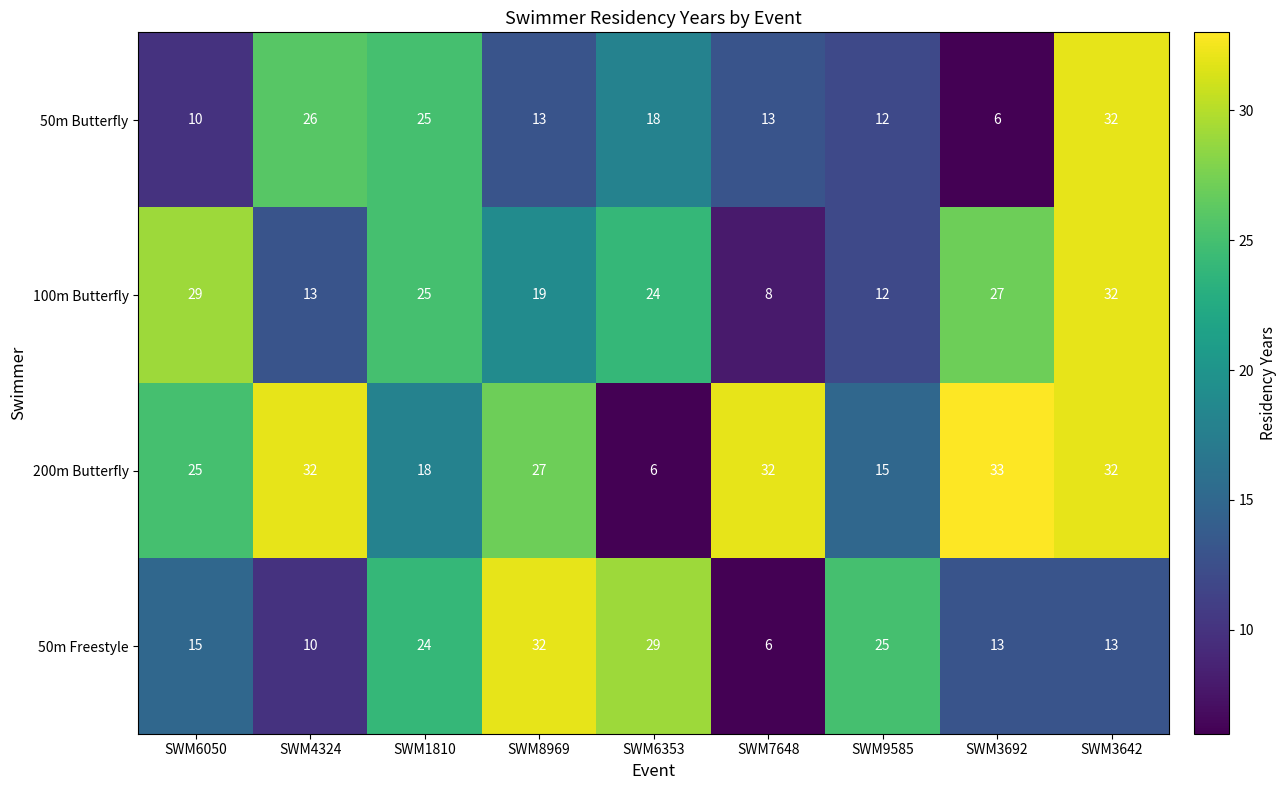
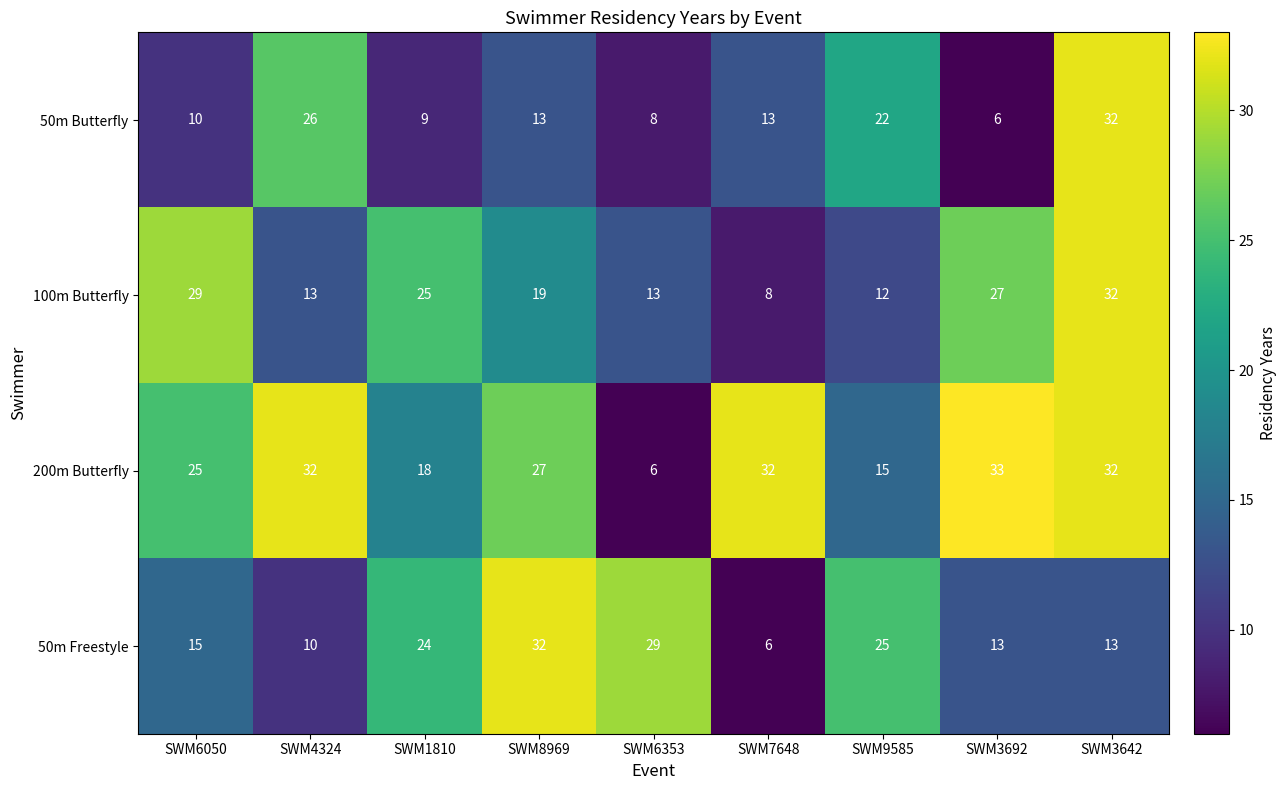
  {
    "50m Butterfly": {
      "SWM6050": 10,
      "SWM4324": 26,
-     "SWM1810": 25,
+     "SWM1810": 9,
      "SWM8969": 13,
-     "SWM6353": 18,
+     "SWM6353": 8,
      "SWM7648": 13,
-     "SWM9585": 12,
+     "SWM9585": 22,
      "SWM3692": 6,
      "SWM3642": 32
    },
    "100m Butterfly": {
      "SWM6050": 29,
      "SWM4324": 13,
      "SWM1810": 25,
      "SWM8969": 19,
-     "SWM6353": 24,
+     "SWM6353": 13,
      "SWM7648": 8,
      "SWM9585": 12,
      "SWM3692": 27,
      "SWM3642": 32
    },
    "200m Butterfly": {
      "SWM6050": 25,
      "SWM4324": 32,
      "SWM1810": 18,
      "SWM8969": 27,
      "SWM6353": 6,
      "SWM7648": 32,
      "SWM9585": 15,
      "SWM3692": 33,
      "SWM3642": 32
    },
    "50m Freestyle": {
      "SWM6050": 15,
      "SWM4324": 10,
      "SWM1810": 24,
      "SWM8969": 32,
      "SWM6353": 29,
      "SWM7648": 6,
      "SWM9585": 25,
      "SWM3692": 13,
      "SWM3642": 13
    }
  }
